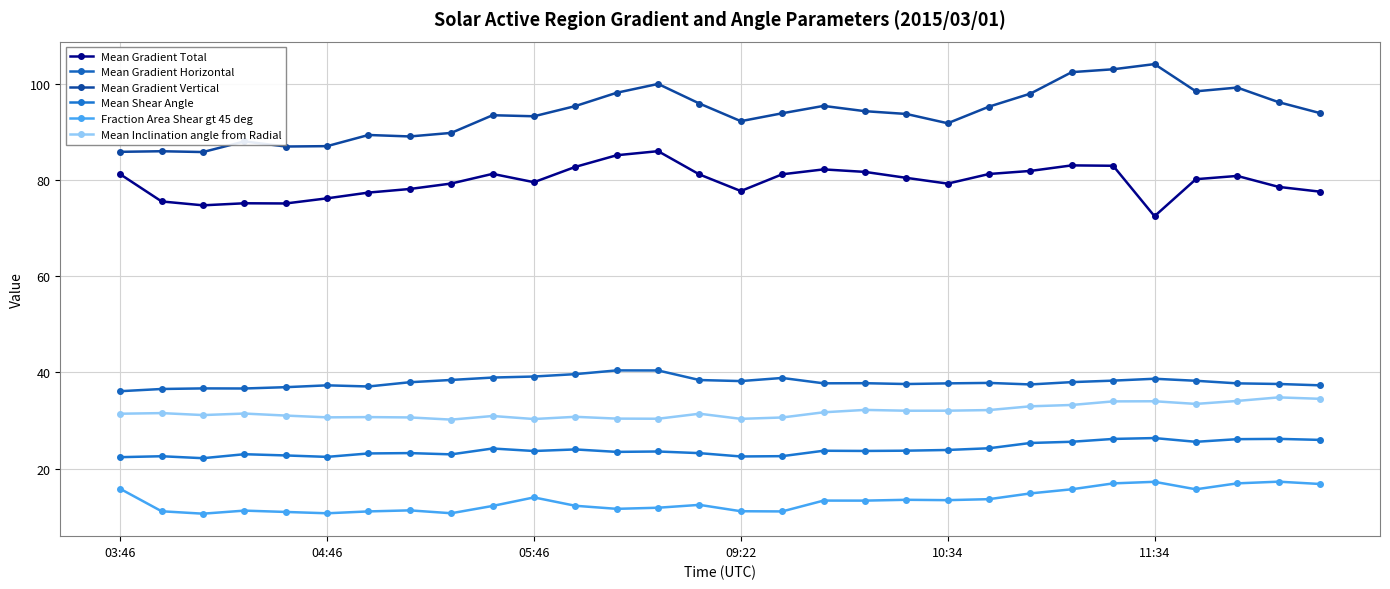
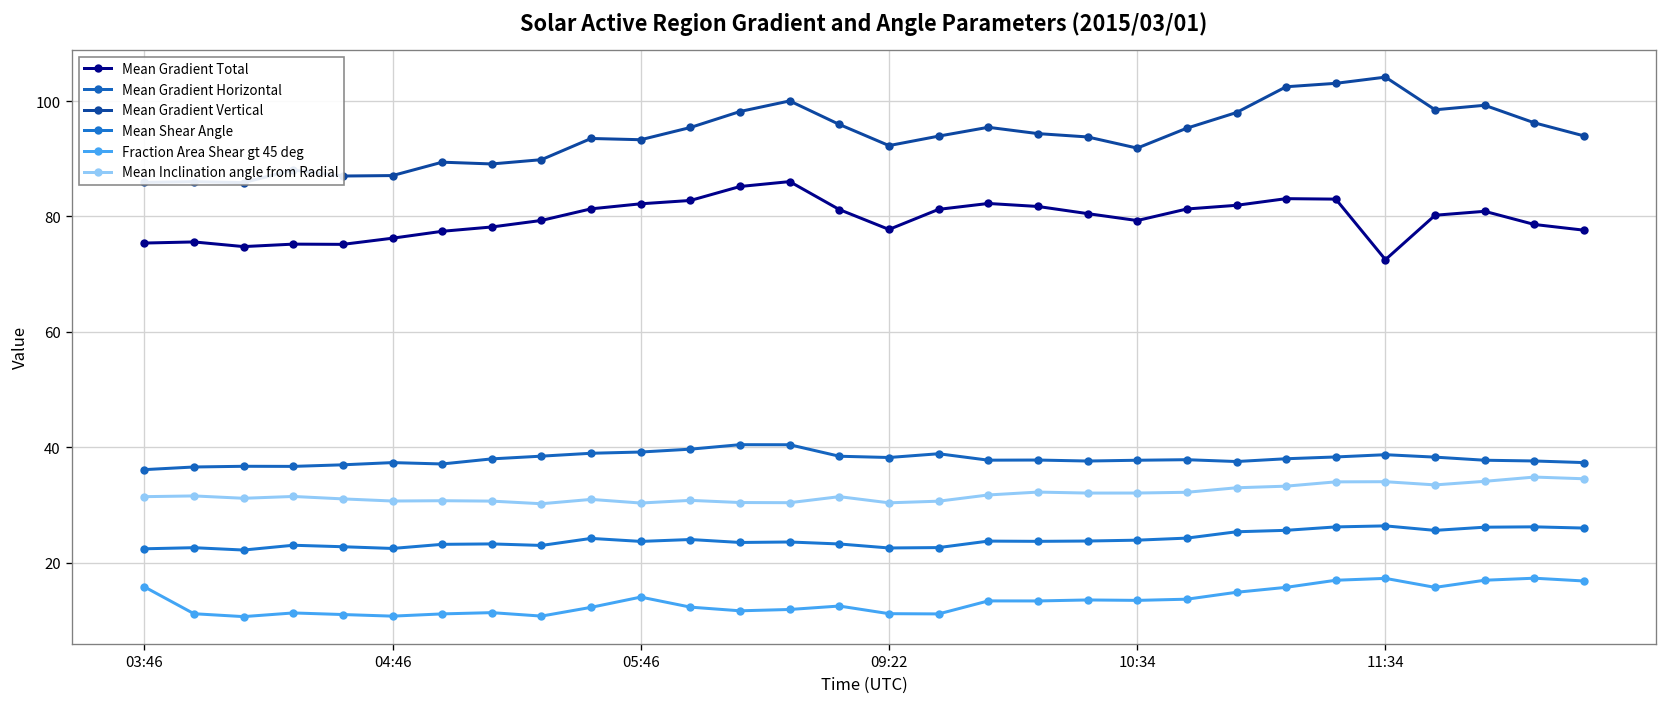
  {
    "Mean Gradient Total": {
-     "03:46": 81,
+     "03:46": 75,
      "04:46": 76,
-     "05:46": 80,
+     "05:46": 82,
      "09:22": 78,
      "10:34": 79,
      "11:34": 73
    },
    "Fraction Area Shear gt 45 deg": {
      "03:46": 16,
      "04:46": 11,
      "05:46": 14,
      "09:22": 11,
      "10:34": 13,
      "11:34": 17
    },
    "Mean Inclination angle from Radial": {
      "03:46": 31,
      "04:46": 31,
      "05:46": 30,
      "09:22": 30,
      "10:34": 32,
      "11:34": 34
    }
  }
